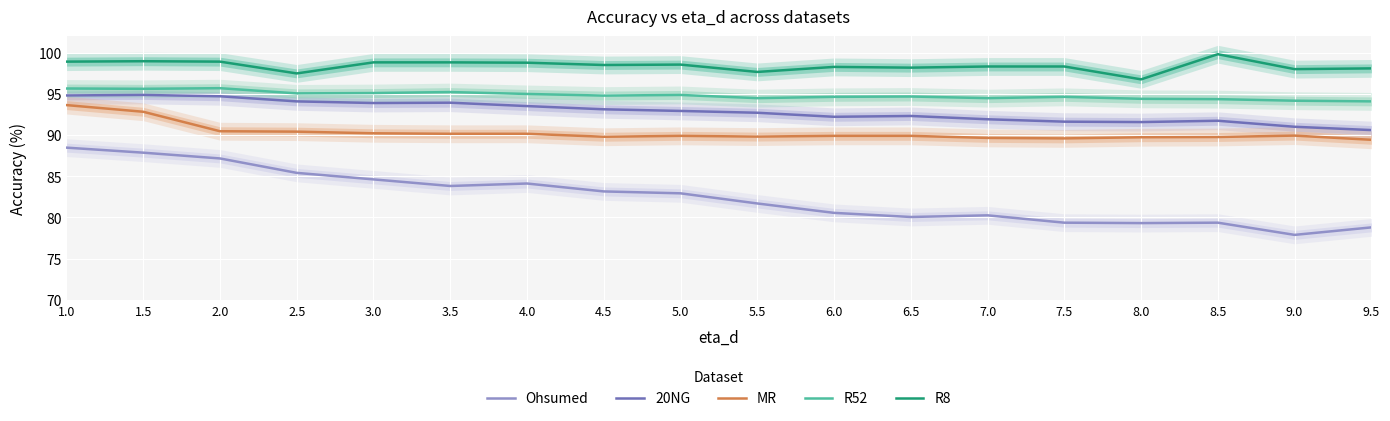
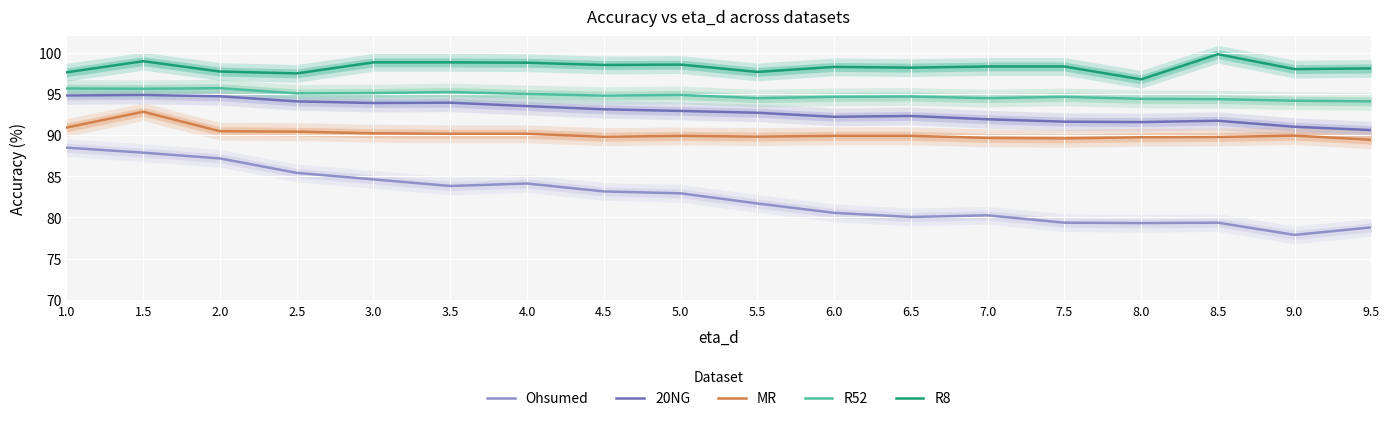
  {
    "MR": {
-     "1.0": 94,
+     "1.0": 91,
      "1.5": 93,
      "2.0": 90,
      "2.5": 90,
      "3.0": 90,
      "3.5": 90,
      "4.0": 90,
      "4.5": 90,
      "5.0": 90,
      "5.5": 90,
      "6.0": 90,
      "6.5": 90,
      "7.0": 90,
      "7.5": 90,
      "8.0": 90,
      "8.5": 90,
      "9.0": 90,
      "9.5": 89
    },
    "R8": {
-     "1.0": 99,
+     "1.0": 98,
      "1.5": 99,
-     "2.0": 99,
+     "2.0": 98,
      "2.5": 97,
      "3.0": 99,
      "3.5": 99,
      "4.0": 99,
      "4.5": 98,
      "5.0": 99,
      "5.5": 98,
      "6.0": 98,
      "6.5": 98,
      "7.0": 98,
      "7.5": 98,
      "8.0": 97,
      "8.5": 100,
      "9.0": 98,
      "9.5": 98
    }
  }
